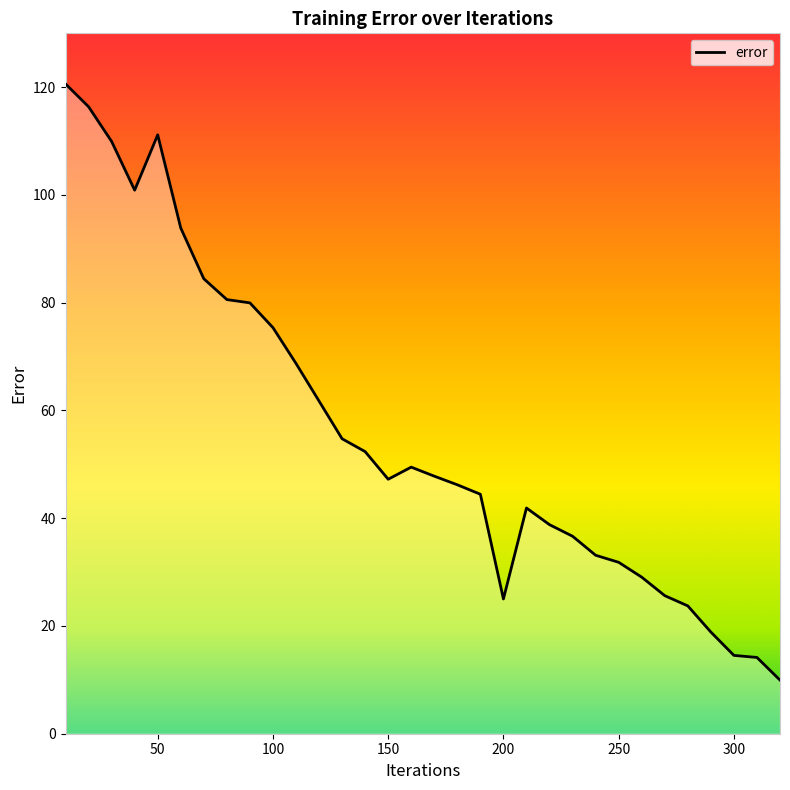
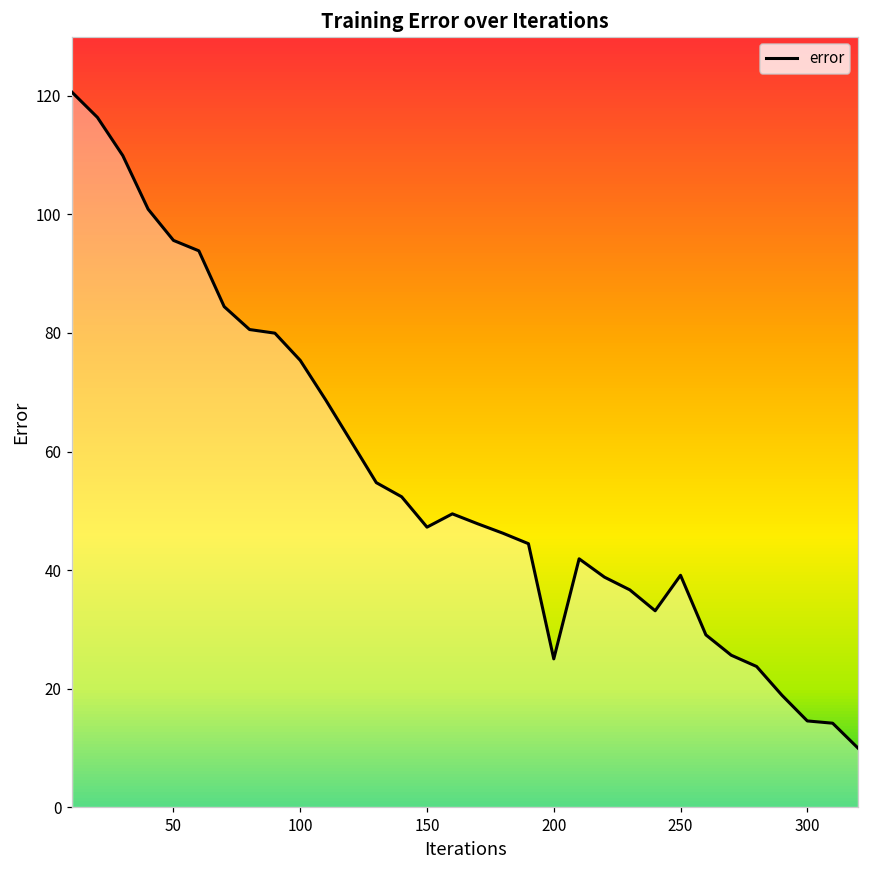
  {
-   "50": 111,
+   "50": 96,
    "100": 75,
    "150": 47,
    "200": 25,
-   "250": 32,
+   "250": 39,
    "300": 15
  }
